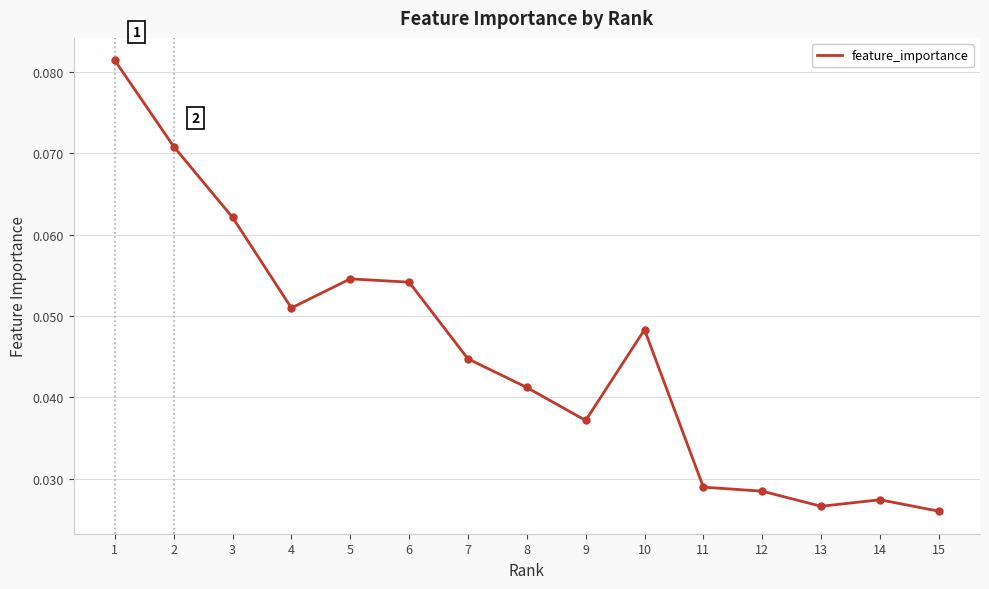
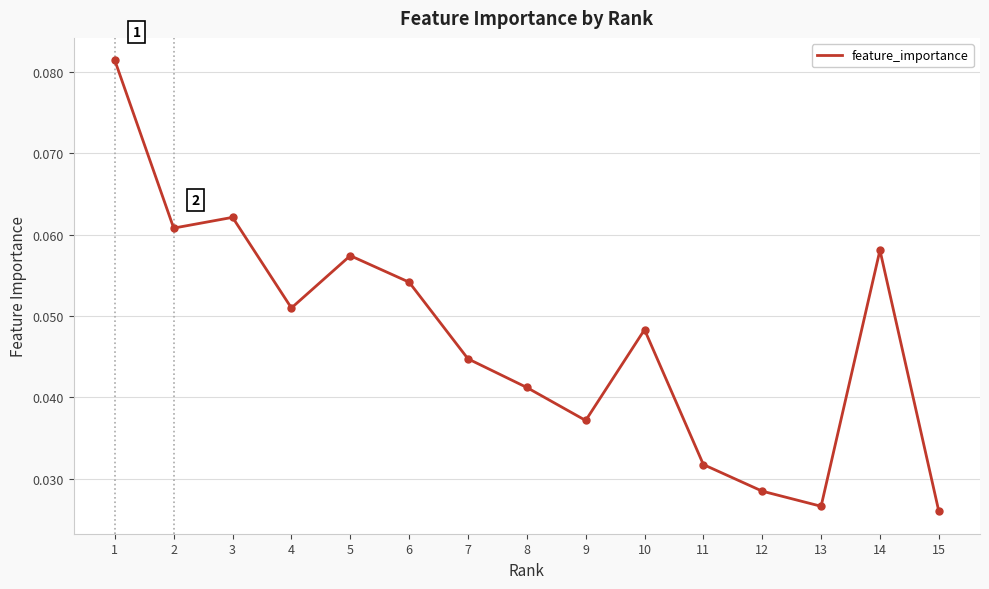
  {
    "1": 0.081,
-   "2": 0.071,
+   "2": 0.061,
    "3": 0.062,
    "4": 0.051,
-   "5": 0.055,
+   "5": 0.057,
    "6": 0.054,
    "7": 0.045,
    "8": 0.041,
    "9": 0.037,
    "10": 0.048,
-   "11": 0.029,
+   "11": 0.032,
    "12": 0.028,
    "13": 0.027,
-   "14": 0.027,
+   "14": 0.058,
    "15": 0.026
  }
